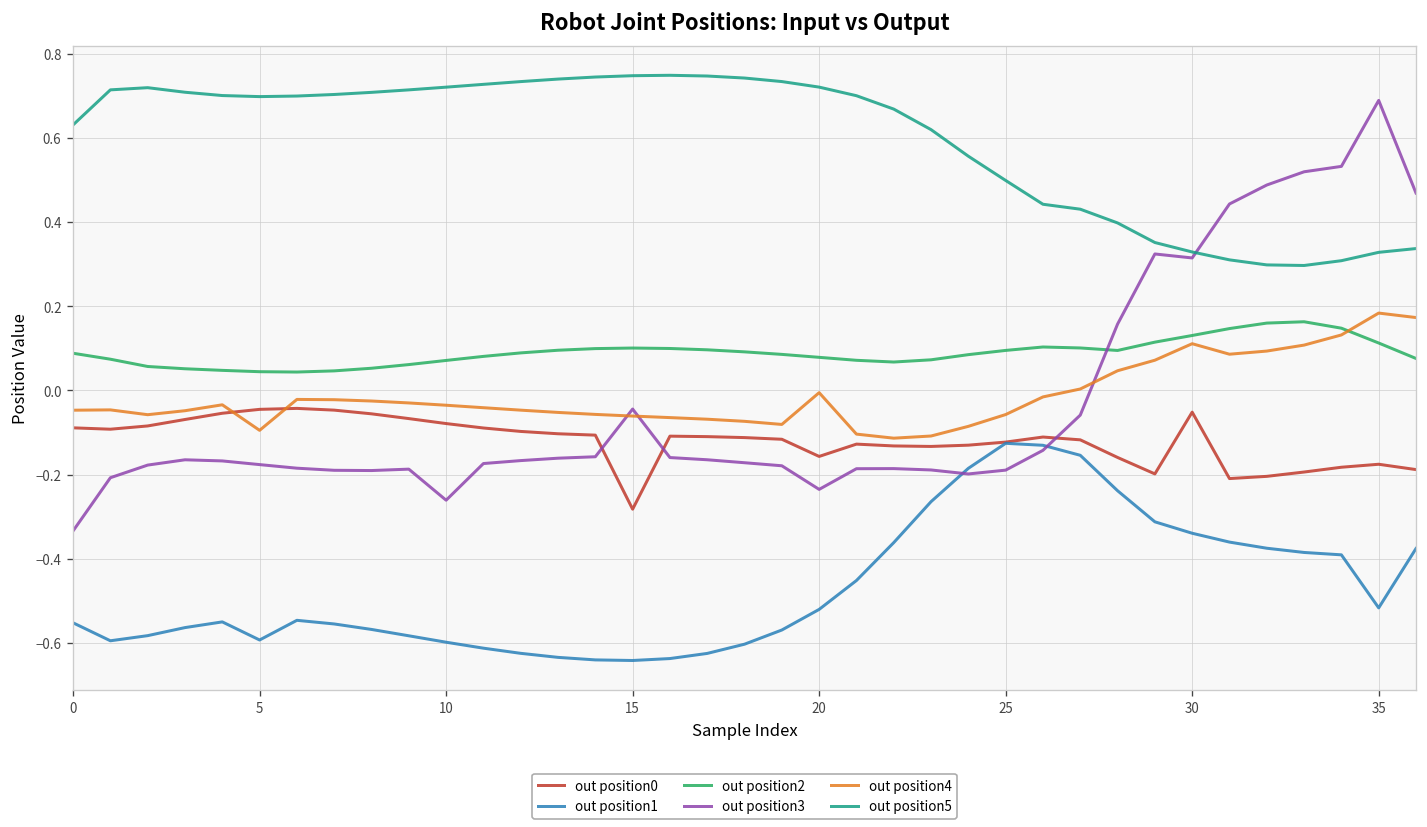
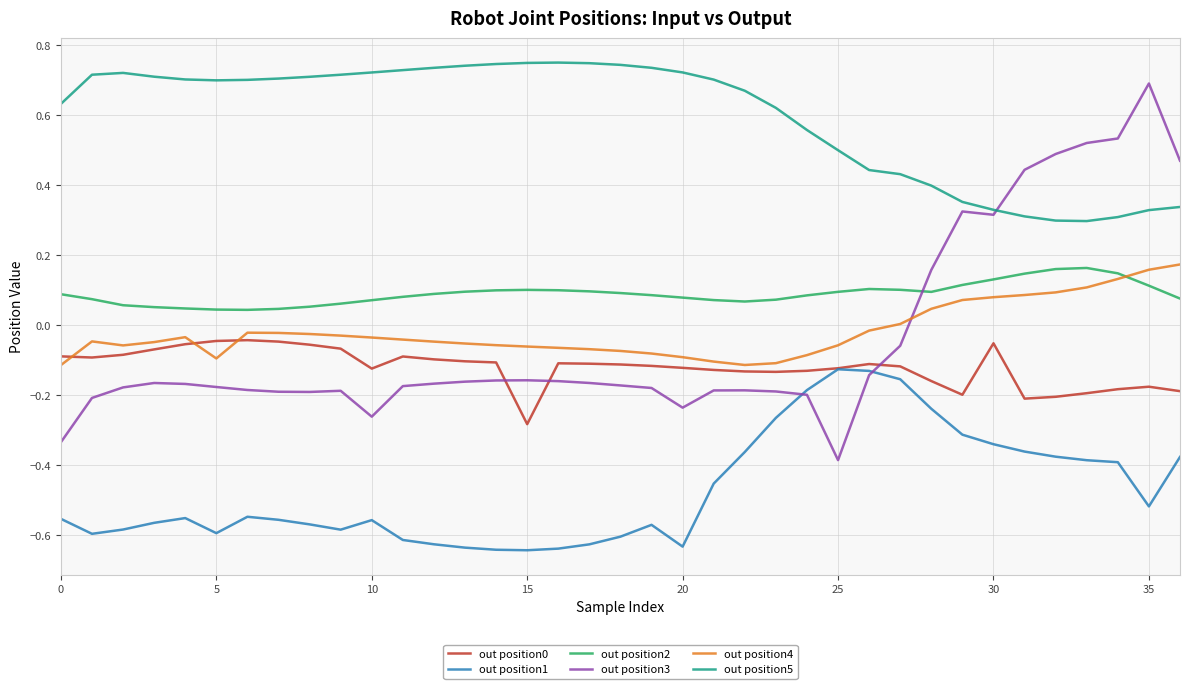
  {
    "out position0": {
      "0": -0.09,
      "5": -0.04,
-     "10": -0.08,
+     "10": -0.12,
      "15": -0.28,
-     "20": -0.16,
+     "20": -0.12,
      "30": -0.05,
      "35": -0.18
    },
    "out position1": {
      "0": -0.55,
      "5": -0.59,
-     "10": -0.60,
+     "10": -0.56,
      "15": -0.64,
-     "20": -0.52,
+     "20": -0.63,
      "30": -0.34,
      "35": -0.52
    },
    "out position3": {
      "0": -0.33,
      "5": -0.18,
      "10": -0.26,
-     "15": -0.04,
+     "15": -0.16,
      "20": -0.24,
-     "25": -0.19,
+     "25": -0.39,
      "30": 0.32,
      "35": 0.69
    },
    "out position4": {
-     "0": -0.05,
+     "0": -0.11,
      "5": -0.09,
      "10": -0.04,
      "15": -0.06,
-     "20": -0.01,
+     "20": -0.09,
      "25": -0.06,
-     "30": 0.11,
-     "35": 0.18
+     "30": 0.08,
+     "35": 0.16
    }
  }
